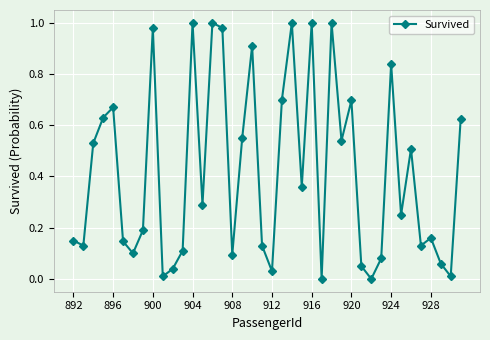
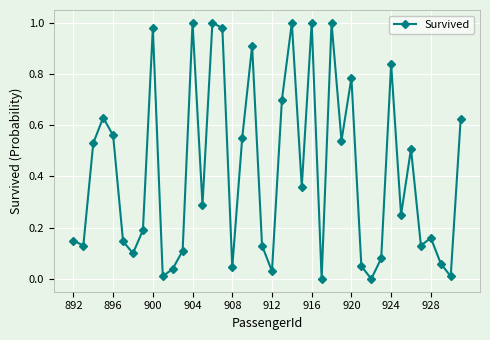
  {
    "892": 0.15,
-   "896": 0.67,
+   "896": 0.56,
    "900": 0.98,
    "904": 1.00,
-   "908": 0.09,
+   "908": 0.04,
    "912": 0.03,
    "916": 1.00,
-   "920": 0.70,
+   "920": 0.79,
    "924": 0.84,
    "928": 0.16
  }
